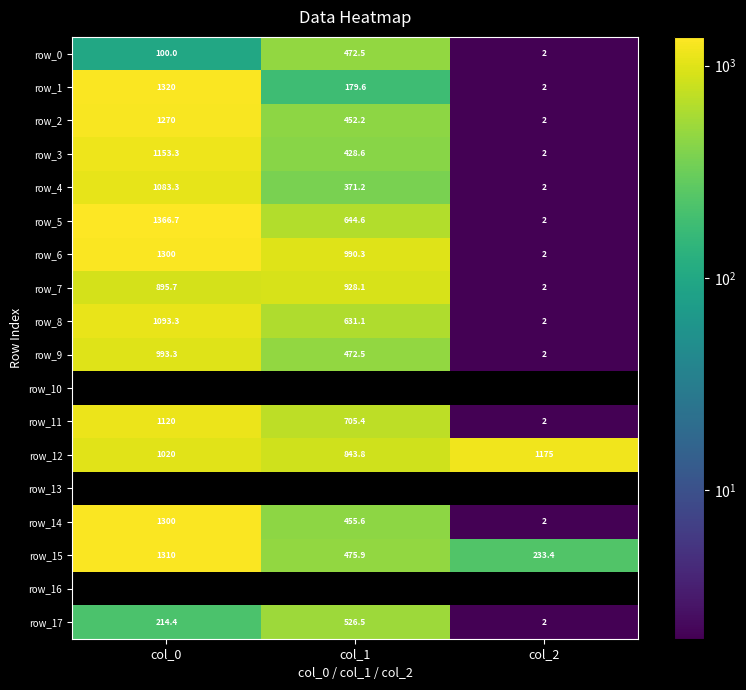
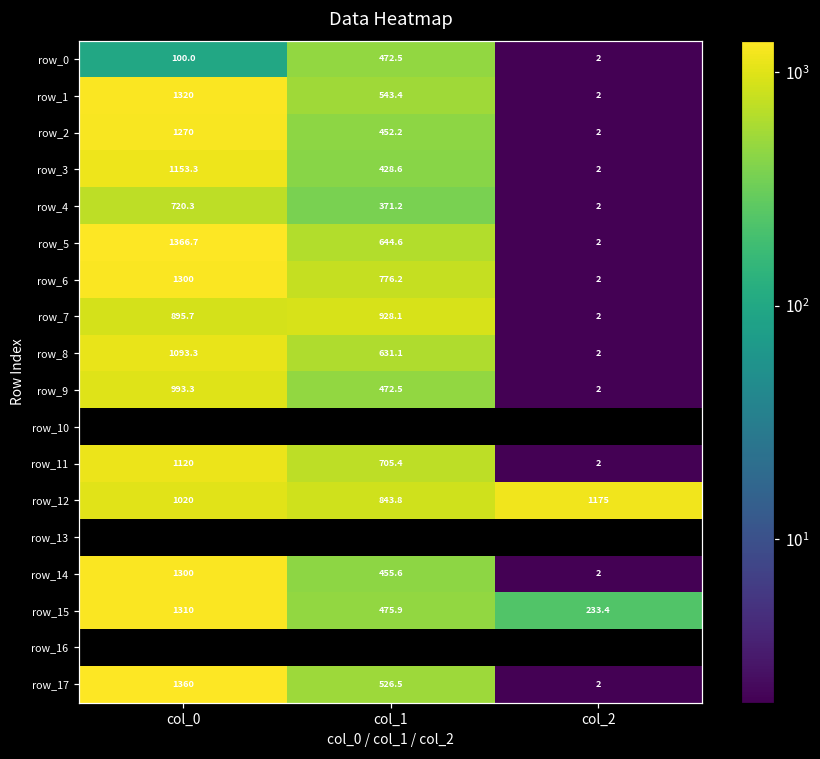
  {
    "row_0": {
      "col_0": 100.0,
      "col_1": 472.5,
      "col_2": 2
    },
    "row_1": {
      "col_0": 1320,
-     "col_1": 179.6,
+     "col_1": 543.4,
      "col_2": 2
    },
    "row_2": {
      "col_0": 1270,
      "col_1": 452.2,
      "col_2": 2
    },
    "row_3": {
      "col_0": 1153.3,
      "col_1": 428.6,
      "col_2": 2
    },
    "row_4": {
-     "col_0": 1083.3,
+     "col_0": 720.3,
      "col_1": 371.2,
      "col_2": 2
    },
    "row_5": {
      "col_0": 1366.7,
      "col_1": 644.6,
      "col_2": 2
    },
    "row_6": {
      "col_0": 1300,
-     "col_1": 990.3,
+     "col_1": 776.2,
      "col_2": 2
    },
    "row_7": {
      "col_0": 895.7,
      "col_1": 928.1,
      "col_2": 2
    },
    "row_8": {
      "col_0": 1093.3,
      "col_1": 631.1,
      "col_2": 2
    },
    "row_9": {
      "col_0": 993.3,
      "col_1": 472.5,
      "col_2": 2
    },
    "row_11": {
      "col_0": 1120,
      "col_1": 705.4,
      "col_2": 2
    },
    "row_12": {
      "col_0": 1020,
      "col_1": 843.8,
      "col_2": 1175
    },
    "row_14": {
      "col_0": 1300,
      "col_1": 455.6,
      "col_2": 2
    },
    "row_15": {
      "col_0": 1310,
      "col_1": 475.9,
      "col_2": 233.4
    },
    "row_17": {
-     "col_0": 214.4,
+     "col_0": 1360,
      "col_1": 526.5,
      "col_2": 2
    }
  }
